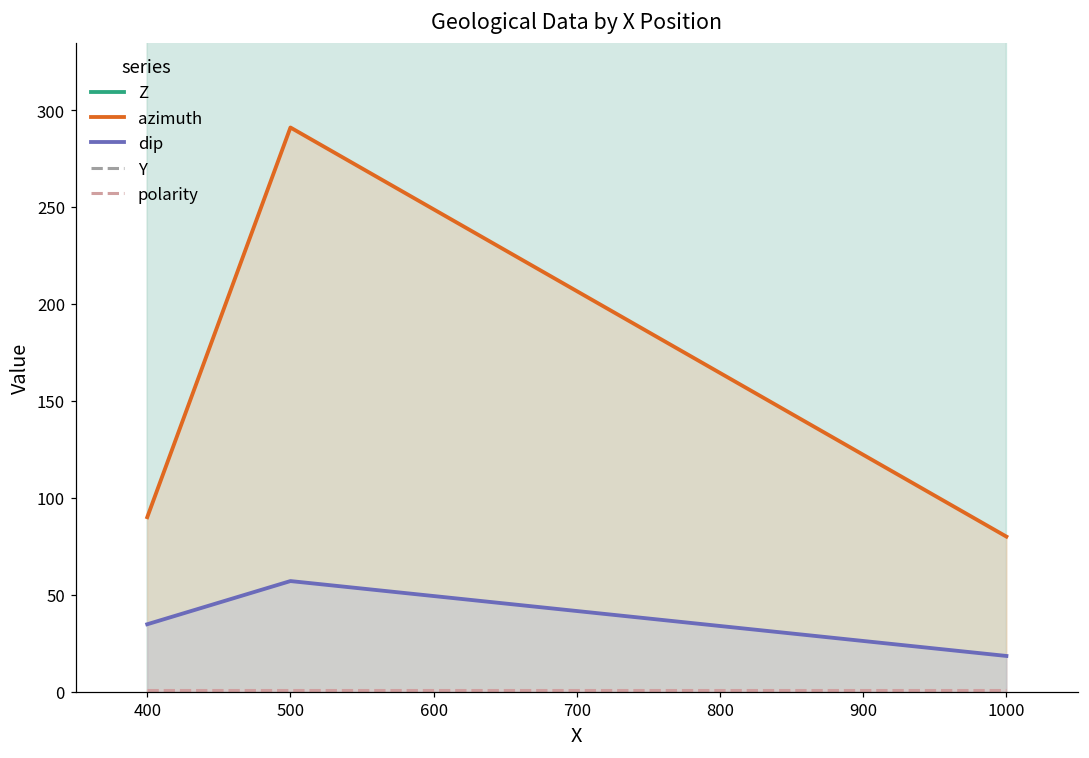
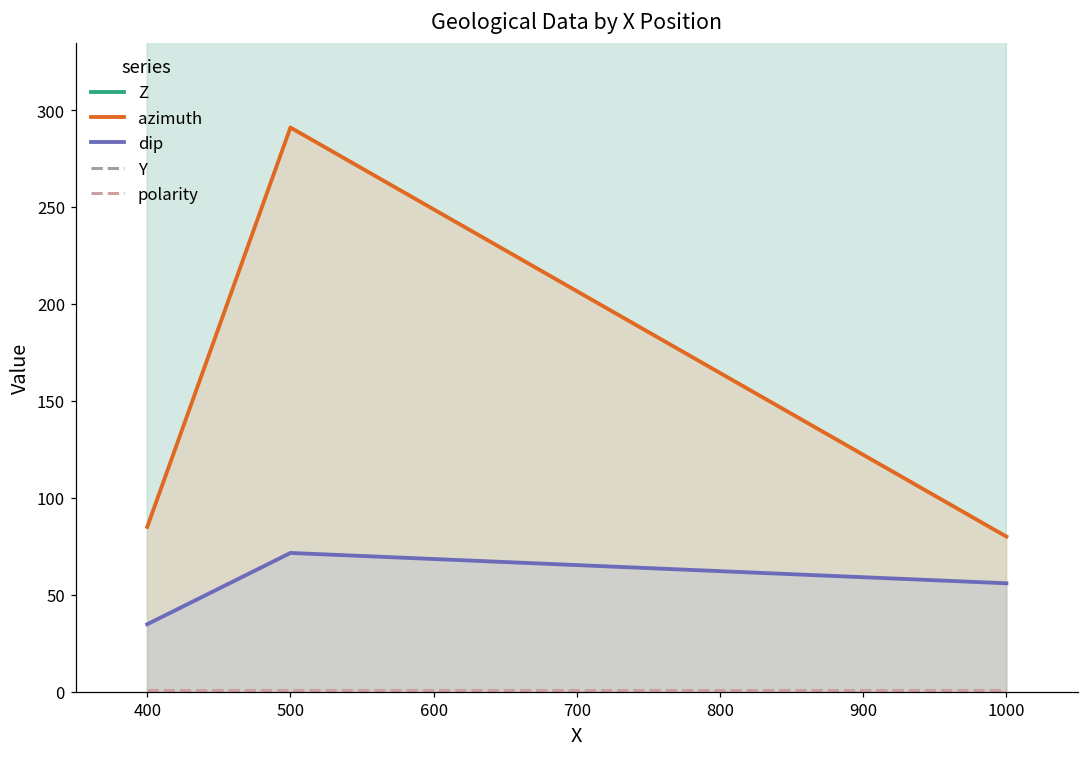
  {
    "azimuth": {
-     "400": 90,
+     "400": 85,
      "500": 291,
      "1000": 80
    },
    "dip": {
      "400": 35,
-     "500": 57,
-     "1000": 18
+     "500": 72,
+     "1000": 56
    }
  }
